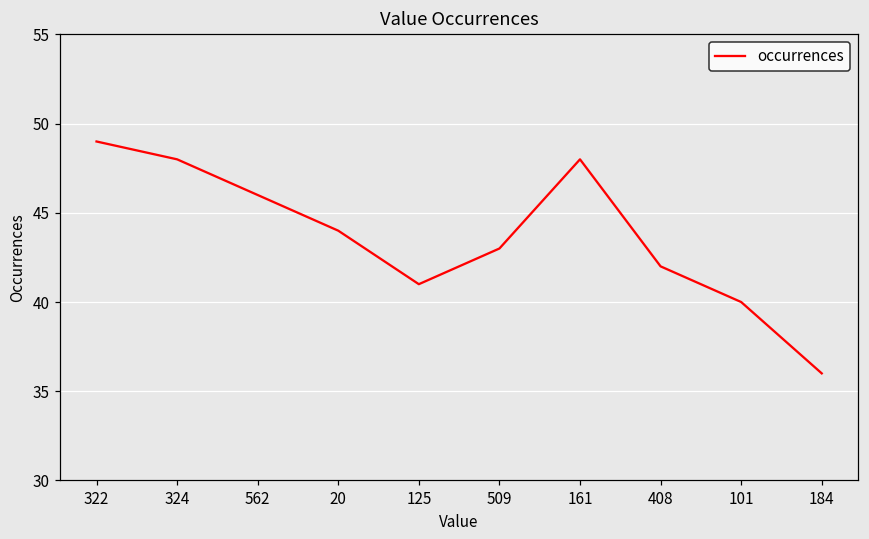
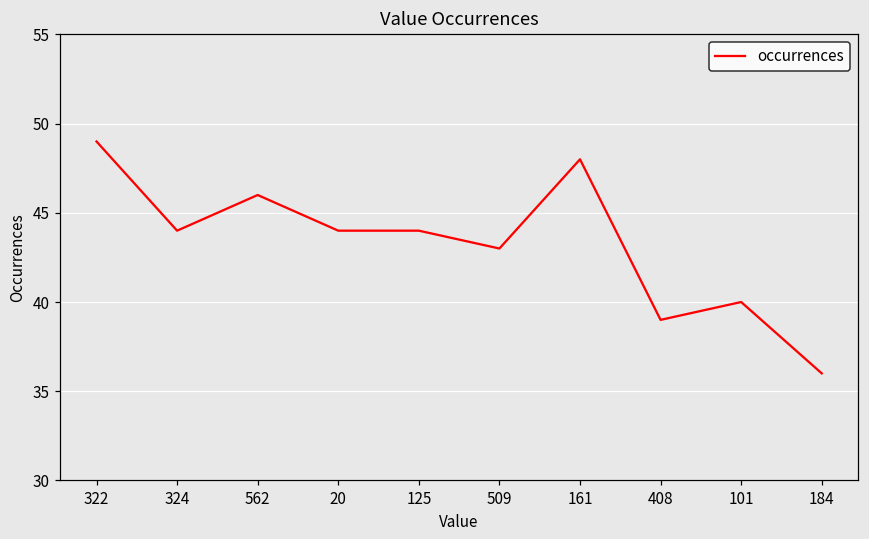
  {
    "322": 49,
-   "324": 48,
+   "324": 44,
    "562": 46,
    "20": 44,
-   "125": 41,
+   "125": 44,
    "509": 43,
    "161": 48,
-   "408": 42,
+   "408": 39,
    "101": 40,
    "184": 36
  }
